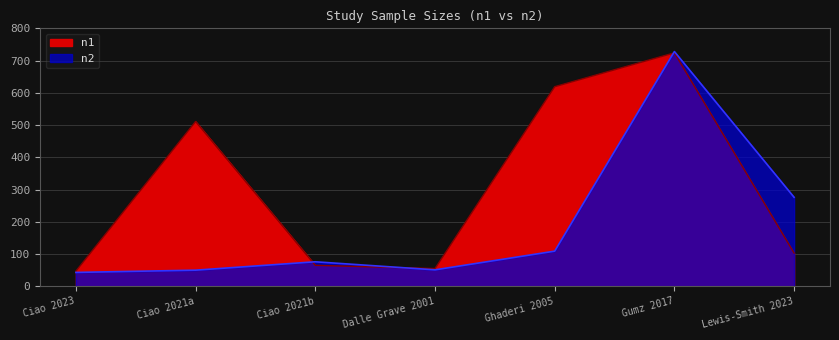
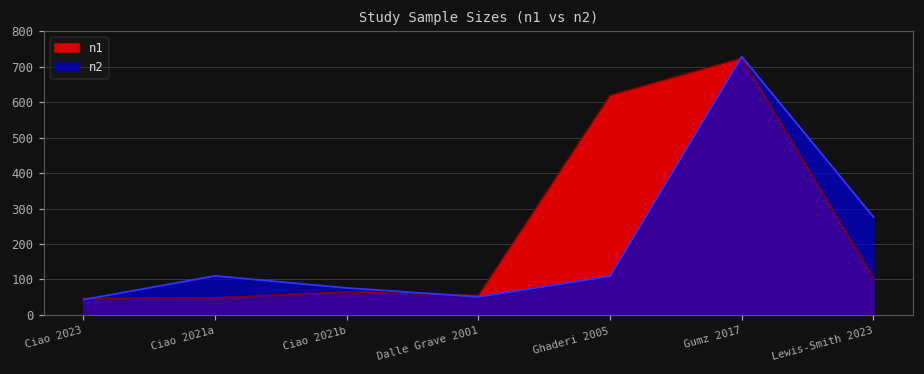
  {
    "n1": {
-     "Ciao 2021a": 510,
+     "Ciao 2021a": 50,
      "Ciao 2021b": 70,
      "Ghaderi 2005": 620,
      "Lewis-Smith 2023": 100
    },
    "n2": {
-     "Ciao 2021a": 50,
+     "Ciao 2021a": 110,
      "Ciao 2021b": 80,
      "Ghaderi 2005": 110,
      "Lewis-Smith 2023": 280
    }
  }
